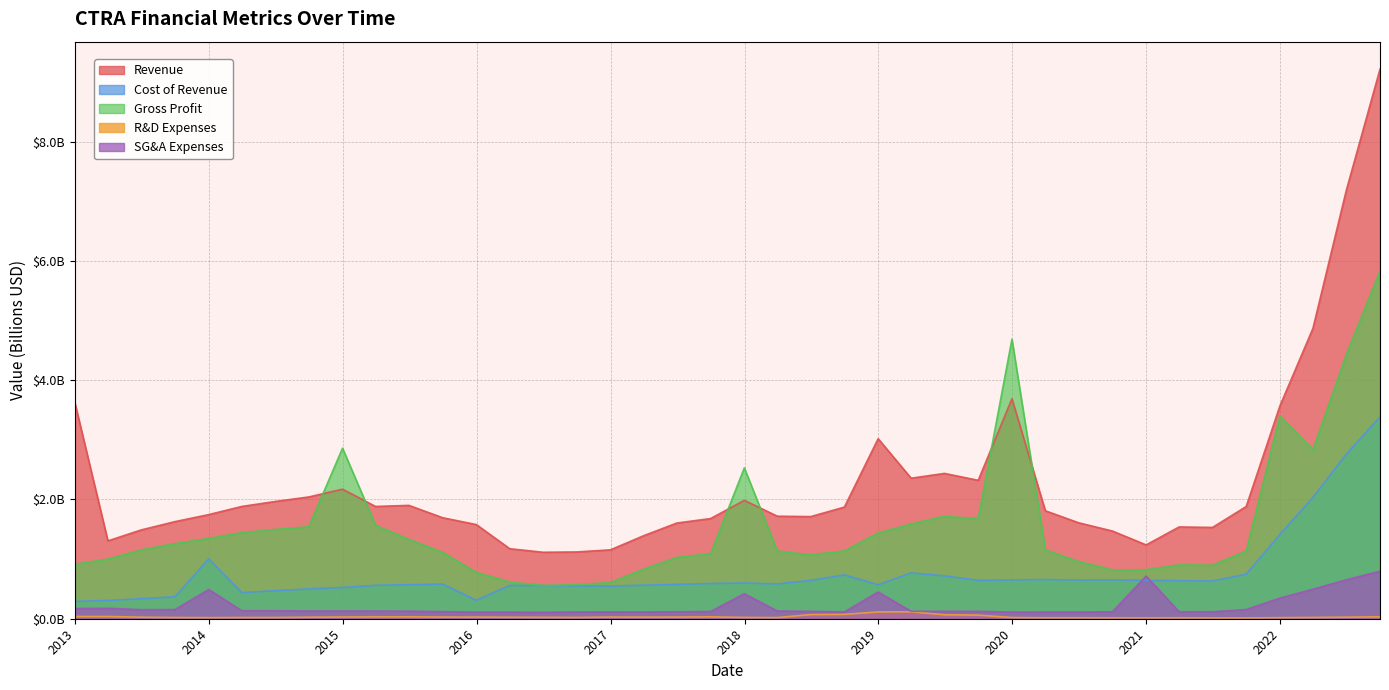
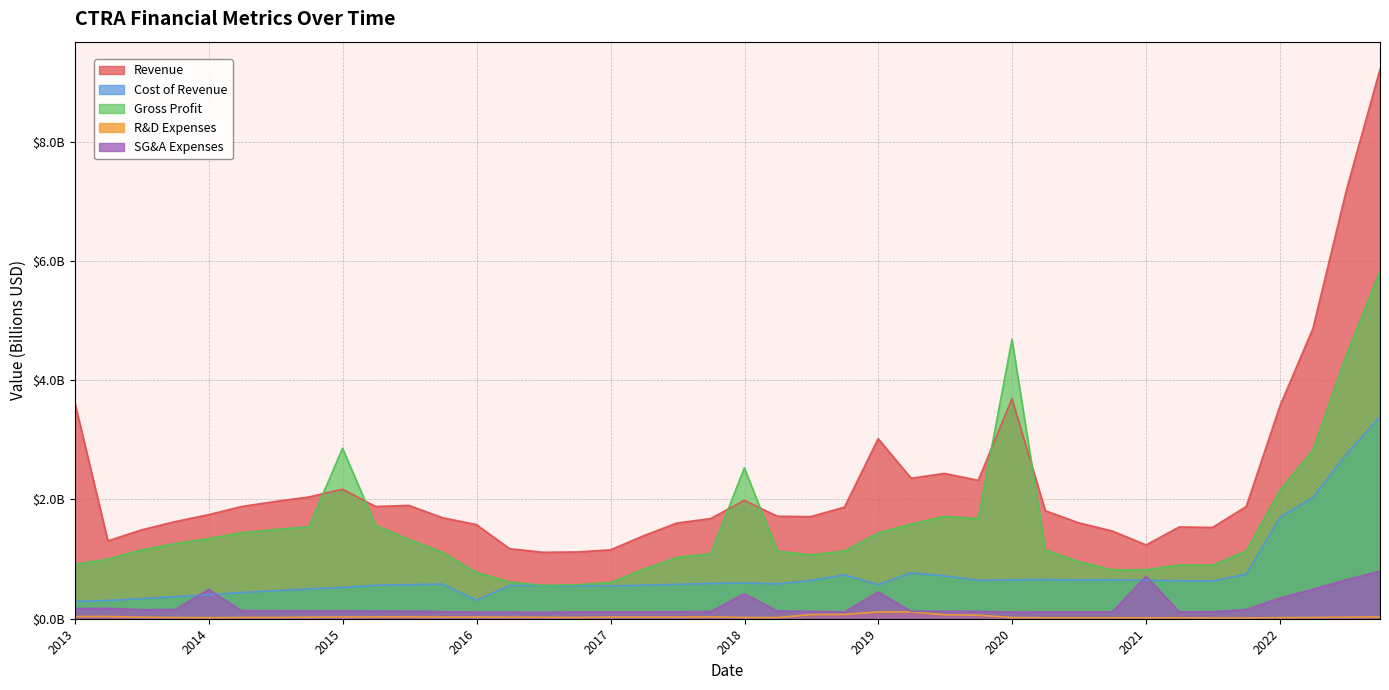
  {
    "Revenue": {
      "2013": "$3600000000",
      "2014": "$1700000000",
      "2015": "$2200000000",
      "2016": "$1600000000",
      "2017": "$1200000000",
      "2018": "$2000000000",
      "2019": "$3000000000",
      "2020": "$3700000000",
      "2021": "$1200000000",
      "2022": "$3600000000"
    },
    "Cost of Revenue": {
      "2013": "$300000000",
-     "2014": "$1000000000",
+     "2014": "$400000000",
      "2015": "$500000000",
      "2016": "$300000000",
      "2017": "$500000000",
      "2018": "$600000000",
      "2019": "$600000000",
      "2020": "$700000000",
      "2021": "$600000000",
-     "2022": "$1400000000"
+     "2022": "$1700000000"
    },
    "Gross Profit": {
      "2013": "$900000000",
      "2014": "$1300000000",
      "2015": "$2900000000",
      "2016": "$800000000",
      "2017": "$600000000",
      "2018": "$2500000000",
      "2019": "$1400000000",
      "2020": "$4700000000",
      "2021": "$800000000",
-     "2022": "$3400000000"
+     "2022": "$2200000000"
    },
    "R&D Expenses": {
      "2013": "$0",
      "2014": "$0",
      "2015": "$0",
      "2016": "$0",
      "2017": "$0",
      "2018": "$0",
      "2019": "$100000000",
      "2020": "$0",
      "2021": "$0",
      "2022": "$0"
    },
    "SG&A Expenses": {
      "2013": "$200000000",
      "2014": "$500000000",
      "2015": "$100000000",
      "2016": "$100000000",
      "2017": "$100000000",
      "2018": "$400000000",
      "2019": "$400000000",
      "2020": "$100000000",
      "2021": "$700000000",
      "2022": "$300000000"
    }
  }
